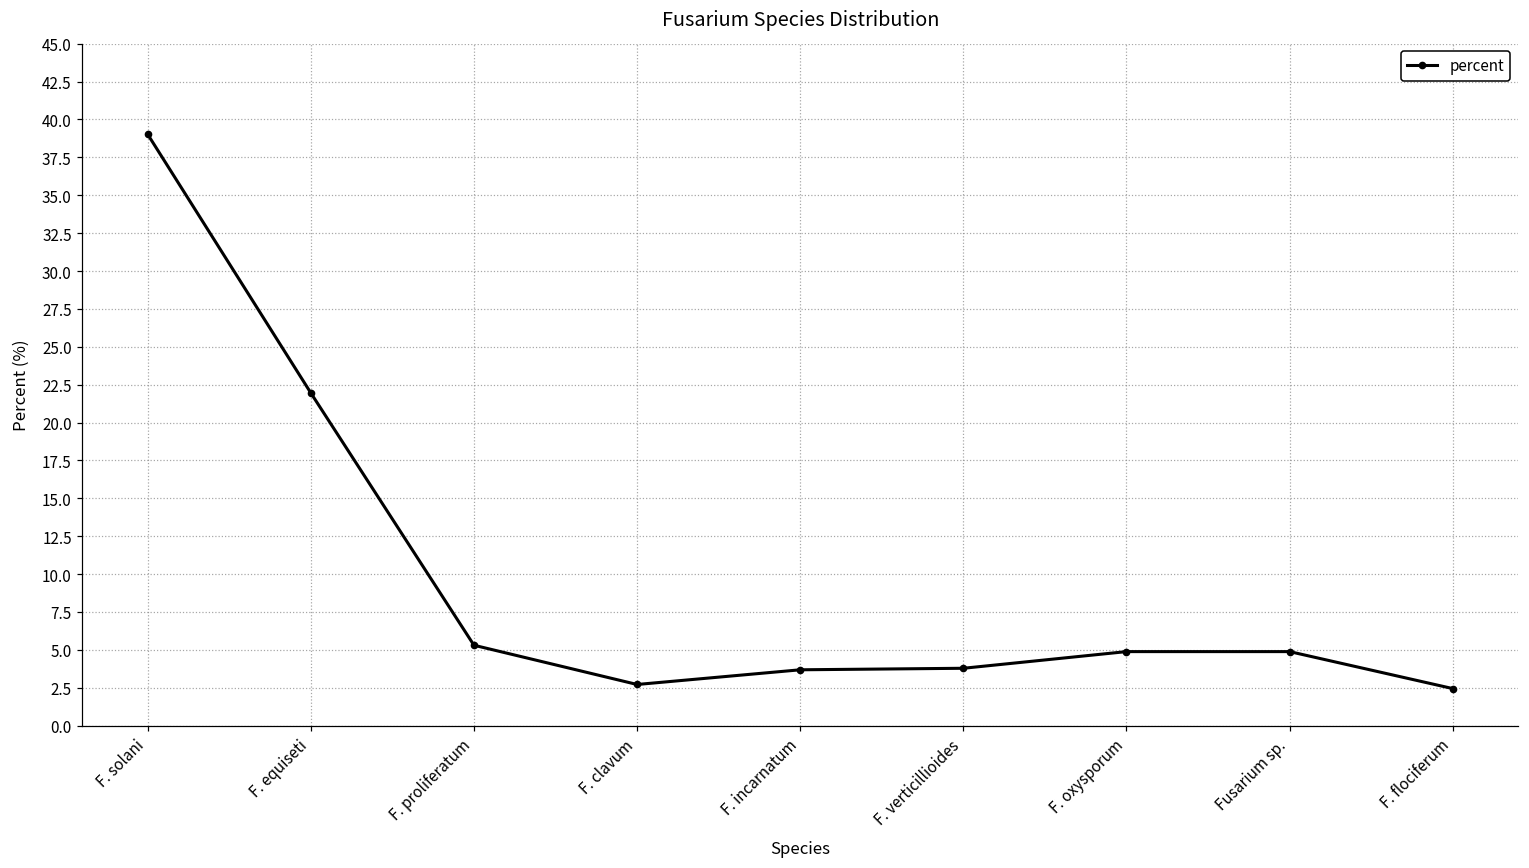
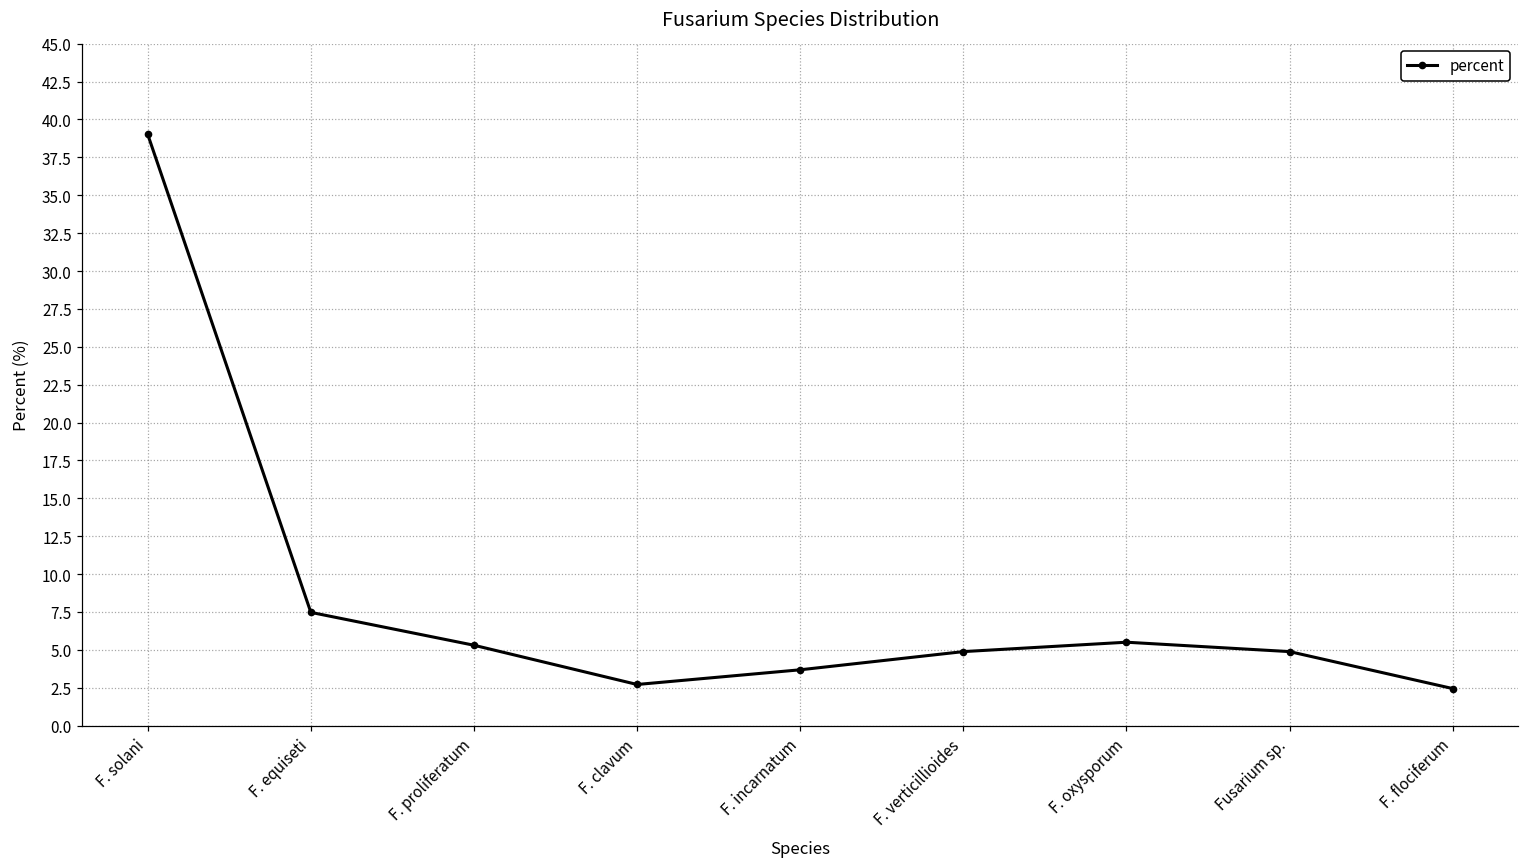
  {
    "F. solani": 39.0,
-   "F. equiseti": 22.0,
+   "F. equiseti": 7.5,
    "F. proliferatum": 5.3,
    "F. clavum": 2.7,
    "F. incarnatum": 3.7,
-   "F. verticillioides": 3.8,
-   "F. oxysporum": 4.9,
+   "F. verticillioides": 4.9,
+   "F. oxysporum": 5.5,
    "Fusarium sp.": 4.9,
    "F. flociferum": 2.4
  }
